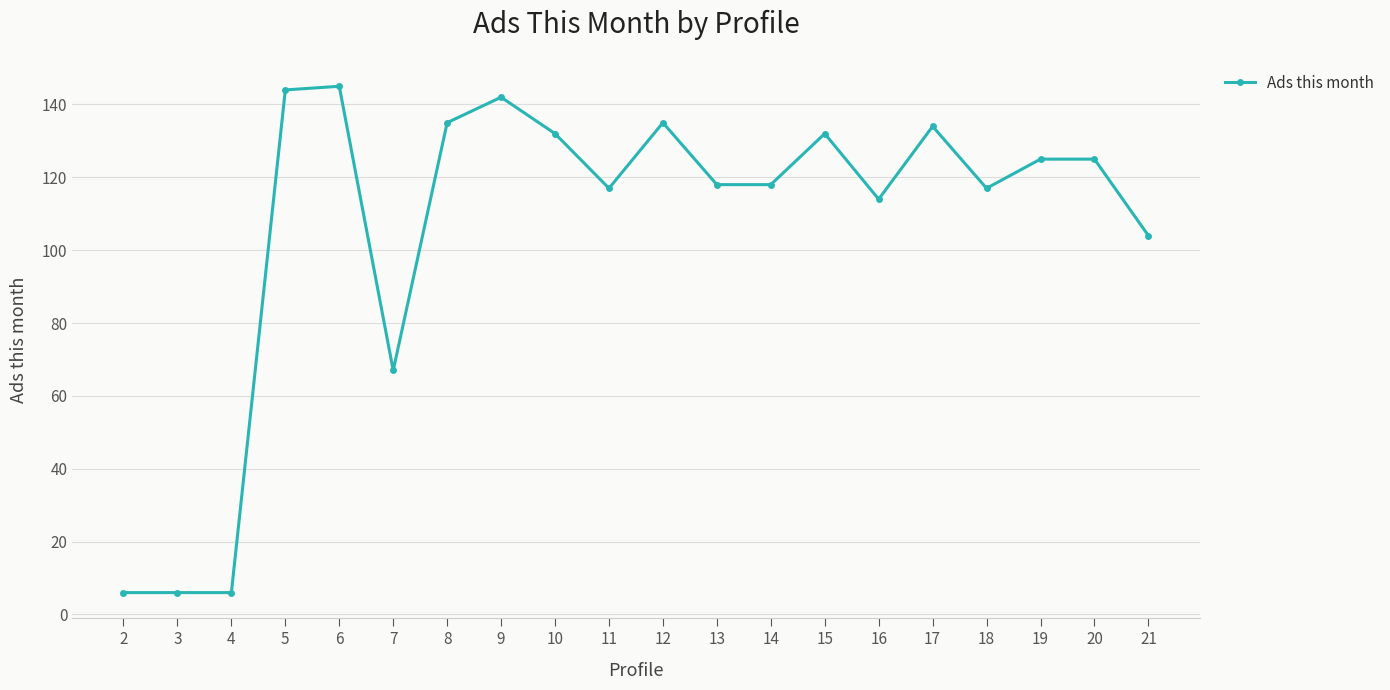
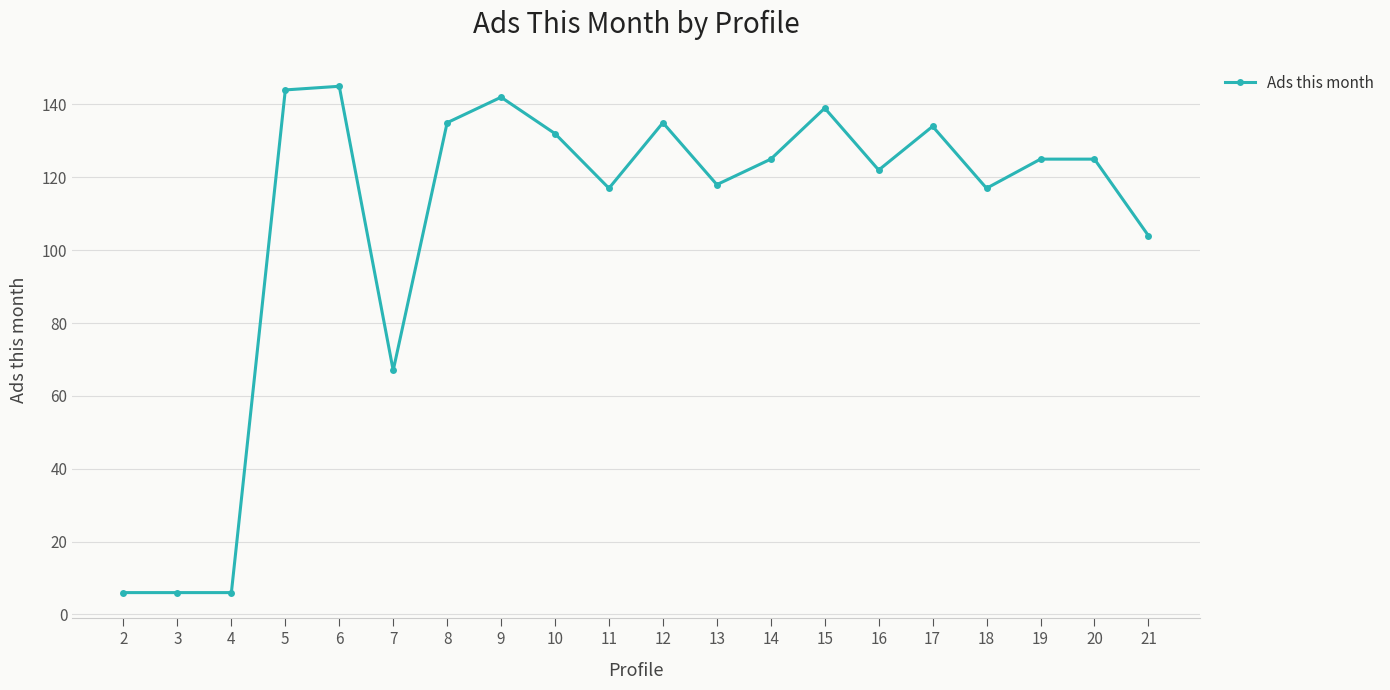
  {
    "2": 6,
    "3": 6,
    "4": 6,
    "5": 144,
    "6": 145,
    "7": 67,
    "8": 135,
    "9": 142,
    "10": 132,
    "11": 117,
    "12": 135,
    "13": 118,
-   "14": 118,
-   "15": 132,
-   "16": 114,
+   "14": 125,
+   "15": 139,
+   "16": 122,
    "17": 134,
    "18": 117,
    "19": 125,
    "20": 125,
    "21": 104
  }
